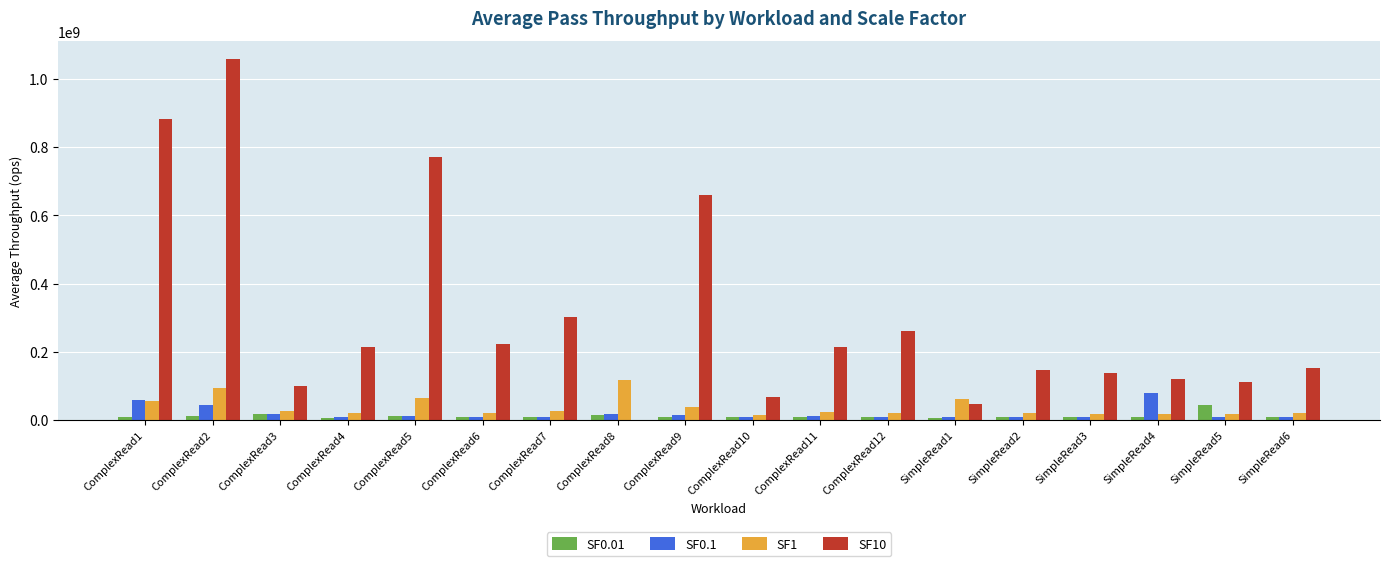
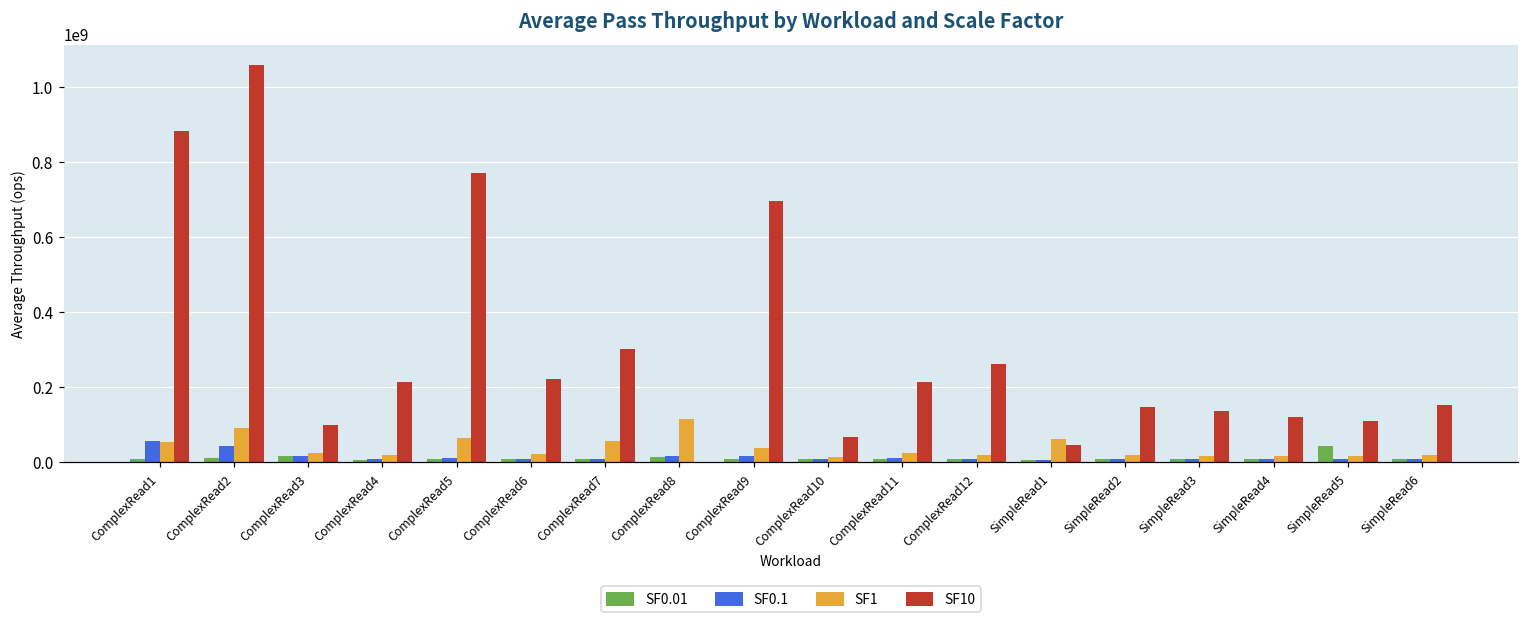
  {
    "SF0.01": {
      "ComplexRead1": 10000000,
      "ComplexRead2": 10000000,
      "ComplexRead3": 20000000,
      "ComplexRead5": 10000000,
      "ComplexRead6": 10000000,
      "ComplexRead7": 10000000,
      "ComplexRead8": 20000000,
      "ComplexRead9": 10000000,
      "ComplexRead10": 10000000,
      "ComplexRead11": 10000000,
      "ComplexRead12": 10000000,
      "SimpleRead2": 10000000,
      "SimpleRead3": 10000000,
      "SimpleRead4": 10000000,
      "SimpleRead5": 40000000,
      "SimpleRead6": 10000000
    },
    "SF0.1": {
      "ComplexRead1": 60000000,
      "ComplexRead2": 40000000,
      "ComplexRead3": 20000000,
      "ComplexRead4": 10000000,
      "ComplexRead5": 10000000,
      "ComplexRead6": 10000000,
      "ComplexRead7": 10000000,
      "ComplexRead8": 20000000,
      "ComplexRead9": 20000000,
      "ComplexRead10": 10000000,
      "ComplexRead11": 10000000,
      "ComplexRead12": 10000000,
      "SimpleRead1": 10000000,
      "SimpleRead2": 10000000,
      "SimpleRead3": 10000000,
-     "SimpleRead4": 80000000,
+     "SimpleRead4": 10000000,
      "SimpleRead5": 10000000,
      "SimpleRead6": 10000000
    },
    "SF1": {
      "ComplexRead1": 50000000,
      "ComplexRead2": 90000000,
      "ComplexRead3": 30000000,
      "ComplexRead4": 20000000,
      "ComplexRead5": 60000000,
      "ComplexRead6": 20000000,
-     "ComplexRead7": 30000000,
+     "ComplexRead7": 60000000,
      "ComplexRead8": 120000000,
      "ComplexRead9": 40000000,
      "ComplexRead10": 10000000,
      "ComplexRead11": 20000000,
      "ComplexRead12": 20000000,
      "SimpleRead1": 60000000,
      "SimpleRead2": 20000000,
      "SimpleRead3": 20000000,
      "SimpleRead4": 20000000,
      "SimpleRead5": 20000000,
      "SimpleRead6": 20000000
    },
    "SF10": {
      "ComplexRead1": 880000000,
      "ComplexRead2": 1060000000,
      "ComplexRead3": 100000000,
      "ComplexRead4": 210000000,
      "ComplexRead5": 770000000,
      "ComplexRead6": 220000000,
      "ComplexRead7": 300000000,
      "ComplexRead8": 0,
-     "ComplexRead9": 660000000,
+     "ComplexRead9": 700000000,
      "ComplexRead10": 70000000,
      "ComplexRead11": 210000000,
      "ComplexRead12": 260000000,
      "SimpleRead1": 50000000,
      "SimpleRead2": 150000000,
      "SimpleRead3": 140000000,
      "SimpleRead4": 120000000,
      "SimpleRead5": 110000000,
      "SimpleRead6": 150000000
    }
  }
